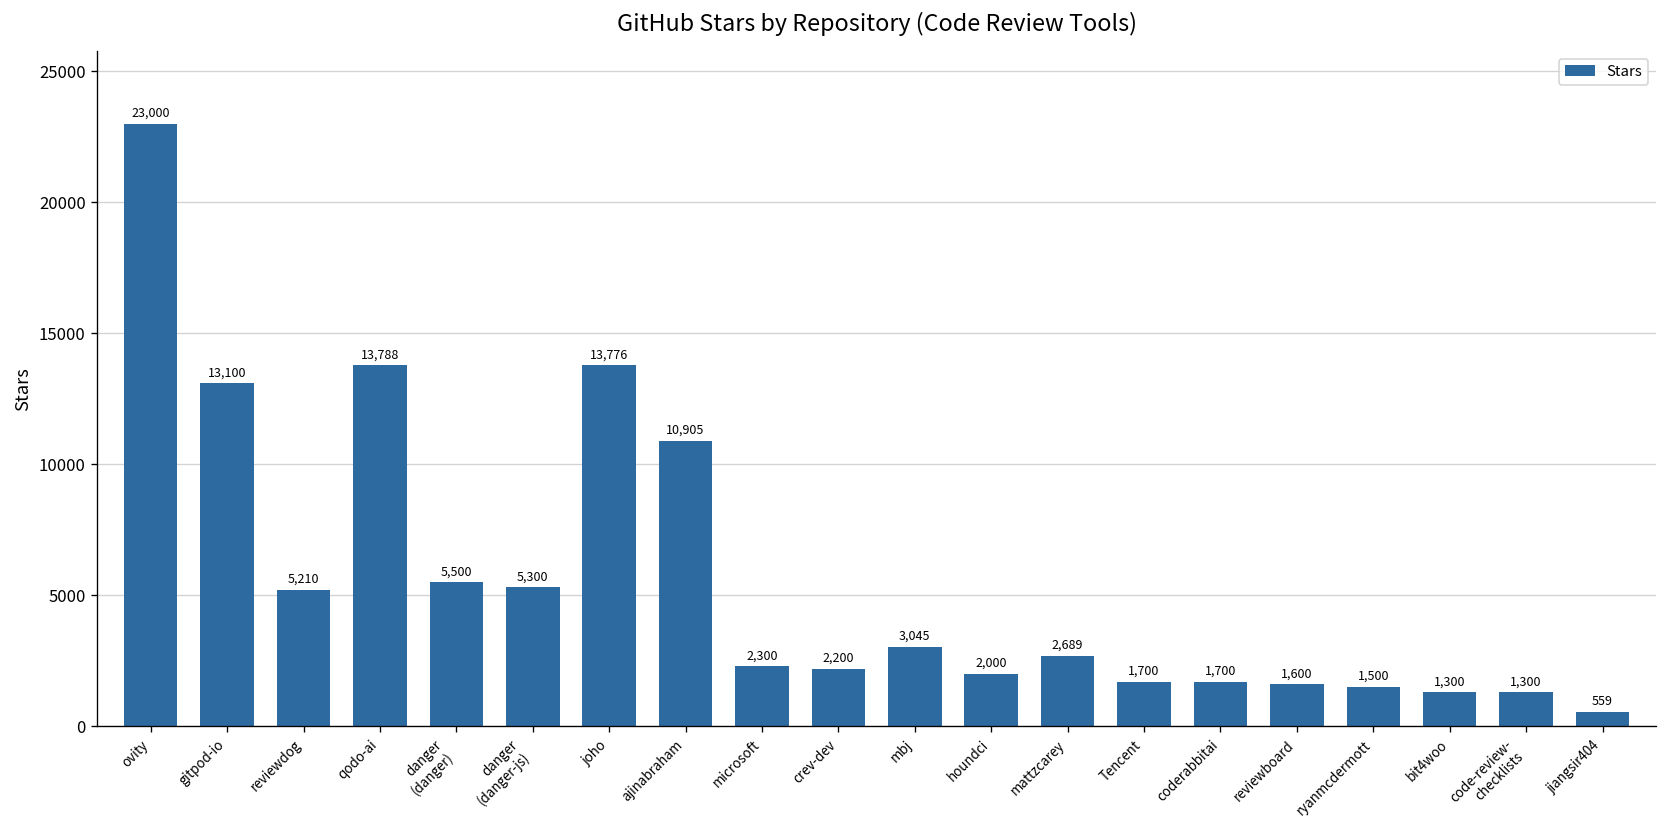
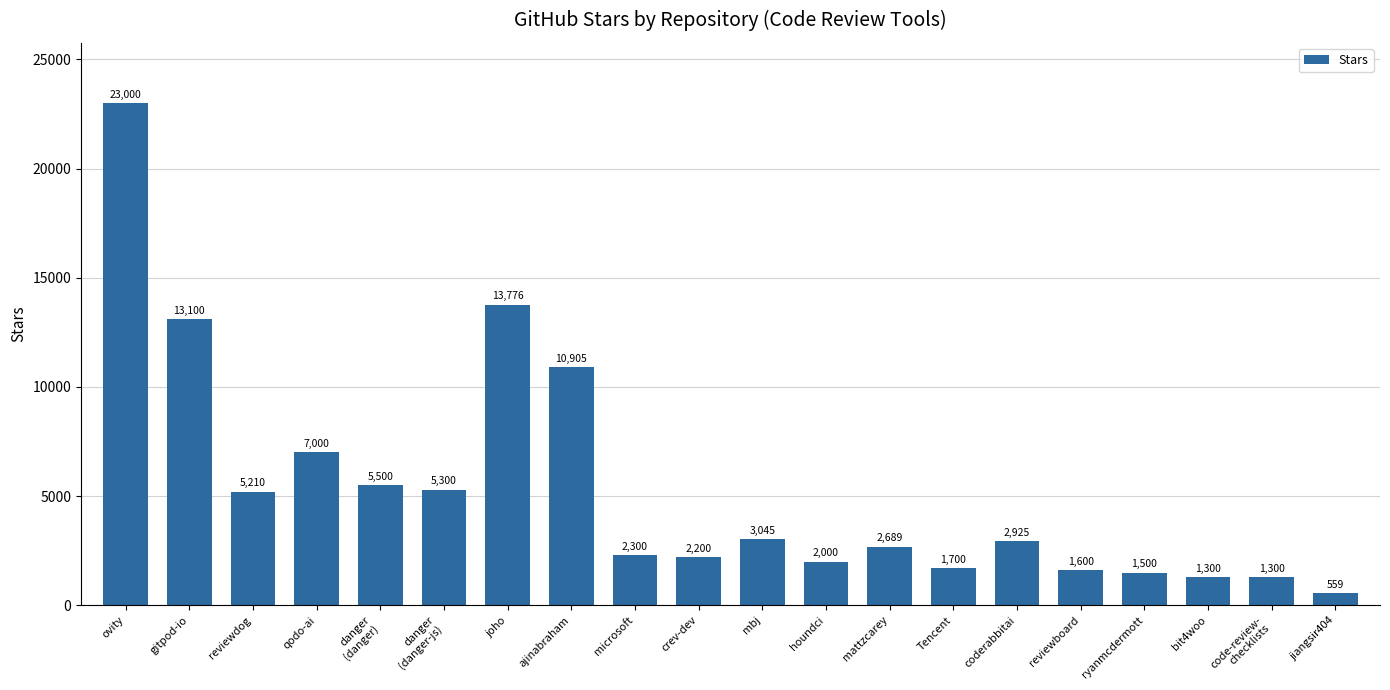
  {
    "ovity": "23,000",
    "gitpod-io": "13,100",
    "reviewdog": "5,210",
-   "qodo-ai": "13,788",
+   "qodo-ai": "7,000",
    "danger (danger)": "5,500",
    "danger (danger-js)": "5,300",
    "joho": "13,776",
    "ajinabraham": "10,905",
    "microsoft": "2,300",
    "crev-dev": "2,200",
    "mbj": "3,045",
    "houndci": "2,000",
    "mattzcarey": "2,689",
    "Tencent": "1,700",
-   "coderabbitai": "1,700",
+   "coderabbitai": "2,925",
    "reviewboard": "1,600",
    "ryanmcdermott": "1,500",
    "bit4woo": "1,300",
    "code-review- checklists": "1,300",
    "jiangsir404": "559"
  }
